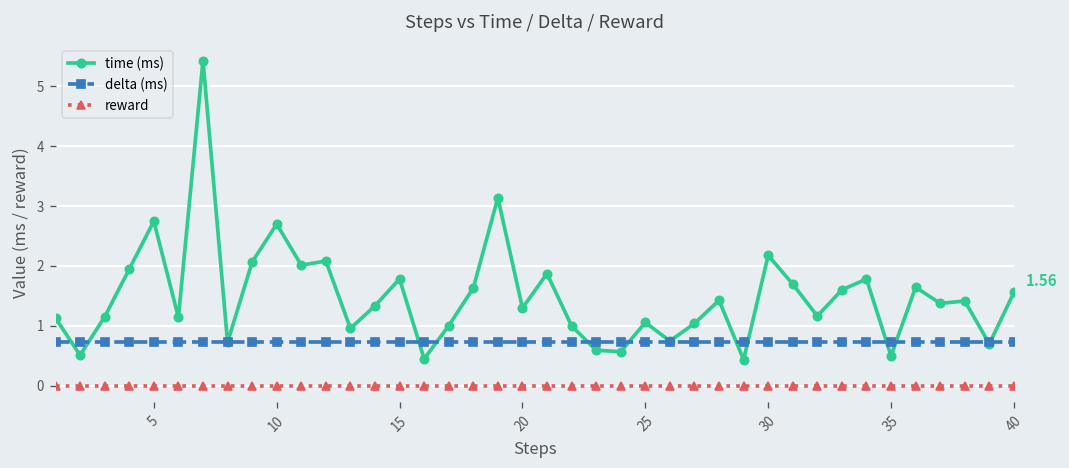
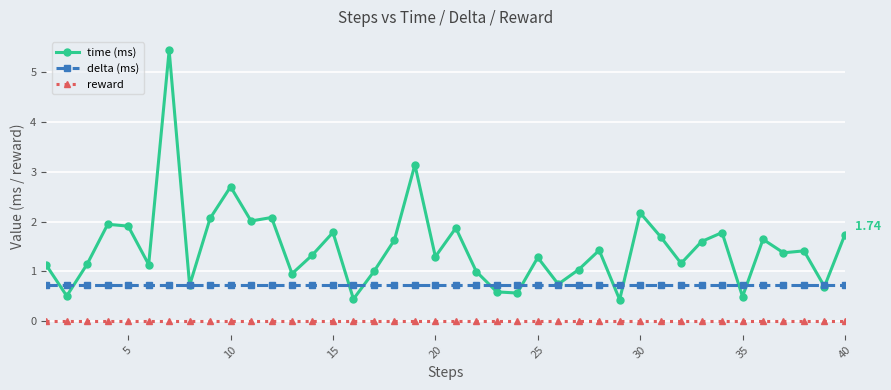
  {
    "time (ms)": {
-     "5": 2.7,
-     "25": 1.1,
-     "40": 1.56
+     "5": 1.9,
+     "25": 1.3,
+     "40": 1.74
    },
    "delta (ms)": {
      "5": 0.7,
      "10": 0.7,
      "15": 0.7,
      "20": 0.7,
      "25": 0.7,
      "30": 0.7,
      "35": 0.7,
      "40": 0.7
    },
    "reward": {
      "5": 0.0,
      "10": 0.0,
      "15": 0.0,
      "20": 0.0,
      "25": 0.0,
      "30": 0.0,
      "35": 0.0,
      "40": 0.0
    }
  }
